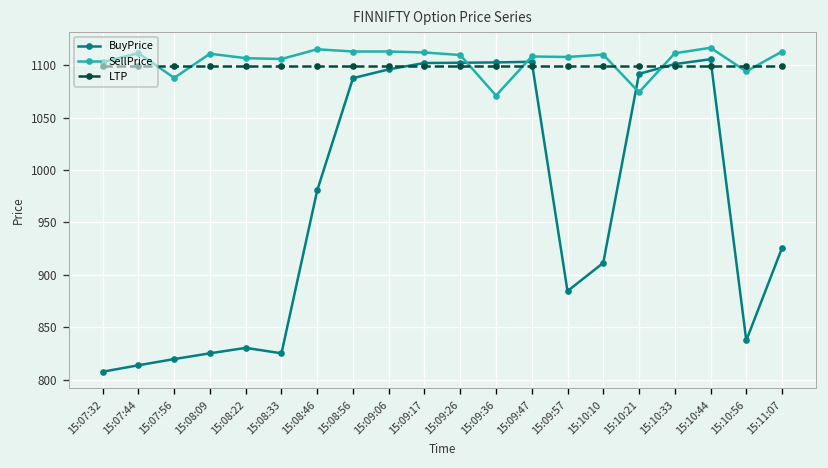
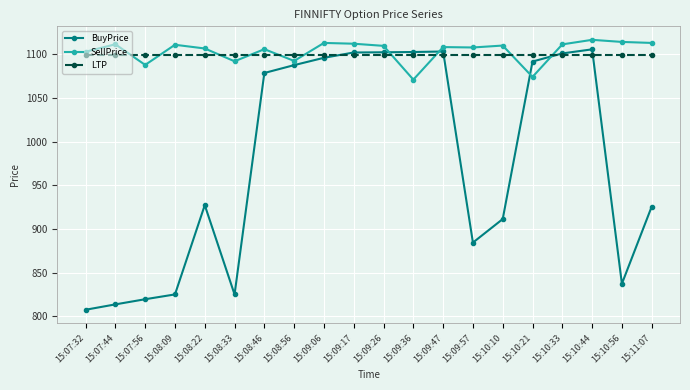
  {
    "BuyPrice": {
      "15:07:32": 810,
      "15:07:44": 810,
      "15:07:56": 820,
      "15:08:09": 830,
-     "15:08:22": 830,
+     "15:08:22": 930,
      "15:08:33": 830,
-     "15:08:46": 980,
+     "15:08:46": 1080,
      "15:08:56": 1090,
      "15:09:06": 1100,
      "15:09:17": 1100,
      "15:09:26": 1100,
      "15:09:36": 1100,
      "15:09:47": 1100,
      "15:09:57": 880,
      "15:10:10": 910,
      "15:10:21": 1090,
      "15:10:44": 1110,
      "15:10:56": 840,
      "15:11:07": 930
    },
    "SellPrice": {
      "15:07:56": 1090,
      "15:08:09": 1110,
      "15:08:22": 1110,
-     "15:08:33": 1110,
-     "15:08:46": 1120,
-     "15:08:56": 1110,
+     "15:08:33": 1090,
+     "15:08:46": 1110,
+     "15:08:56": 1090,
      "15:09:06": 1110,
      "15:09:17": 1110,
      "15:09:26": 1110,
      "15:09:36": 1070,
      "15:09:47": 1110,
      "15:09:57": 1110,
      "15:10:10": 1110,
      "15:10:21": 1070,
      "15:10:33": 1110,
      "15:10:44": 1120,
-     "15:10:56": 1090,
+     "15:10:56": 1110,
      "15:11:07": 1110
    },
    "LTP": {
      "15:07:56": 1100,
      "15:08:09": 1100,
      "15:08:22": 1100,
      "15:08:33": 1100,
      "15:08:46": 1100,
      "15:08:56": 1100,
      "15:09:06": 1100,
      "15:09:17": 1100,
      "15:09:26": 1100,
      "15:09:36": 1100,
      "15:09:47": 1100,
      "15:09:57": 1100,
      "15:10:10": 1100,
      "15:10:21": 1100,
      "15:10:44": 1100,
      "15:10:56": 1100,
      "15:11:07": 1100
    }
  }
